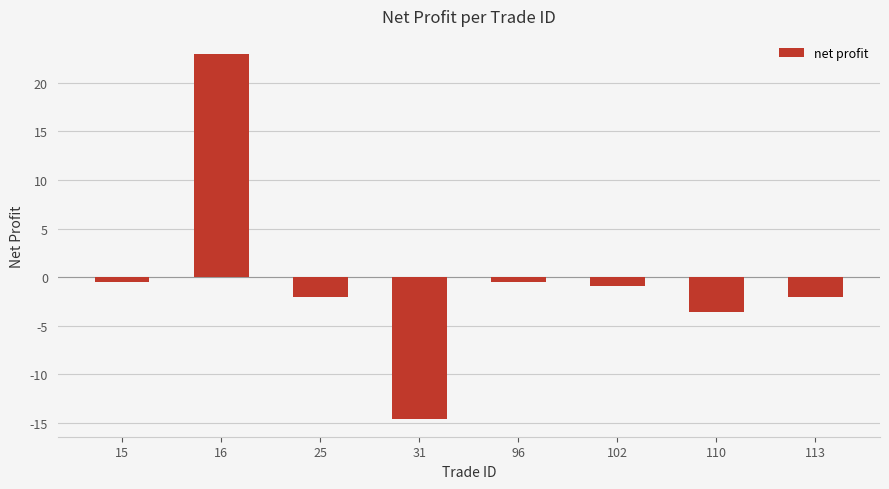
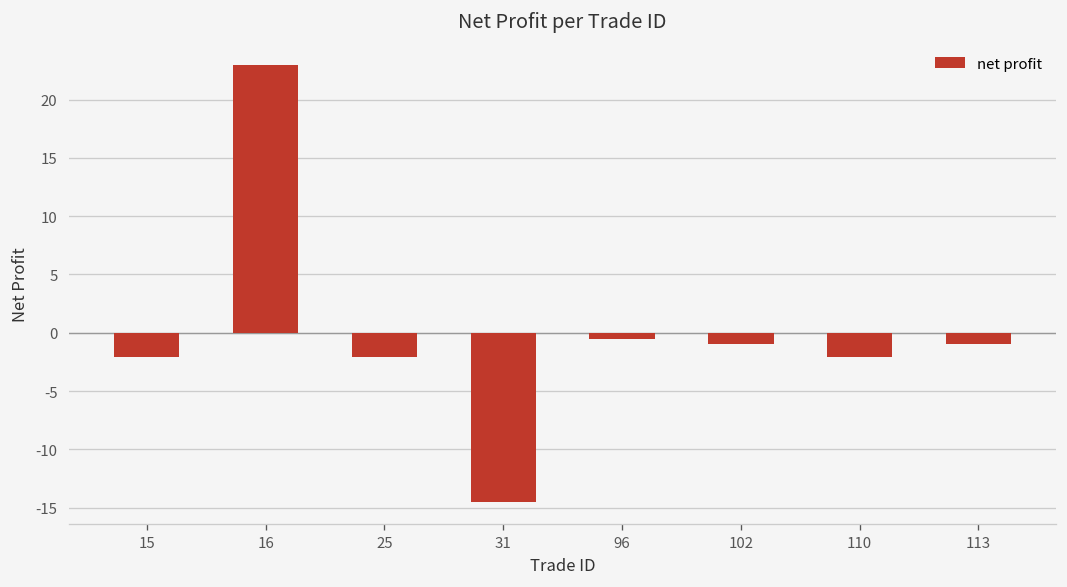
  {
-   "15": 0,
+   "15": -2,
    "16": 23,
    "25": -2,
    "31": -15,
    "96": -1,
    "102": -1,
-   "110": -4,
-   "113": -2
+   "110": -2,
+   "113": -1
  }
